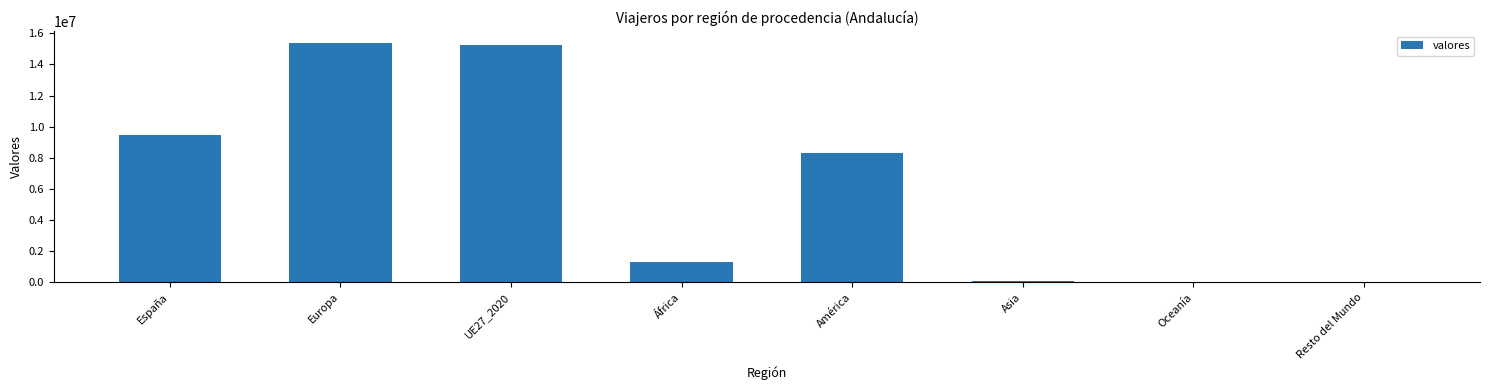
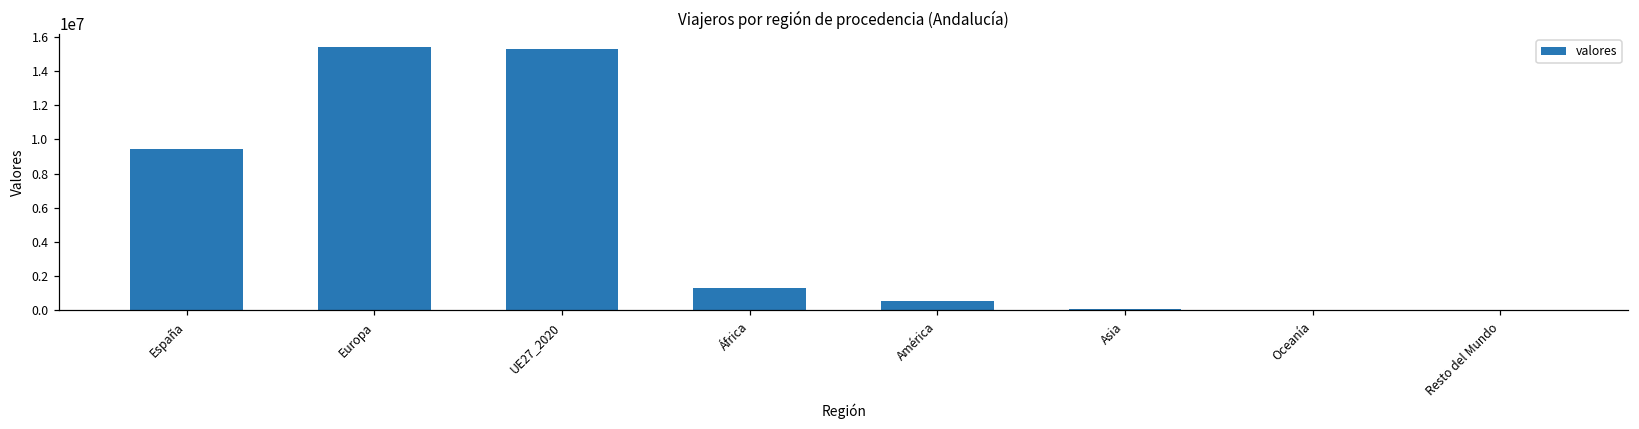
  {
    "España": 9400000,
    "Europa": 15400000,
    "UE27_2020": 15300000,
    "África": 1300000,
-   "América": 8300000
+   "América": 600000
  }
